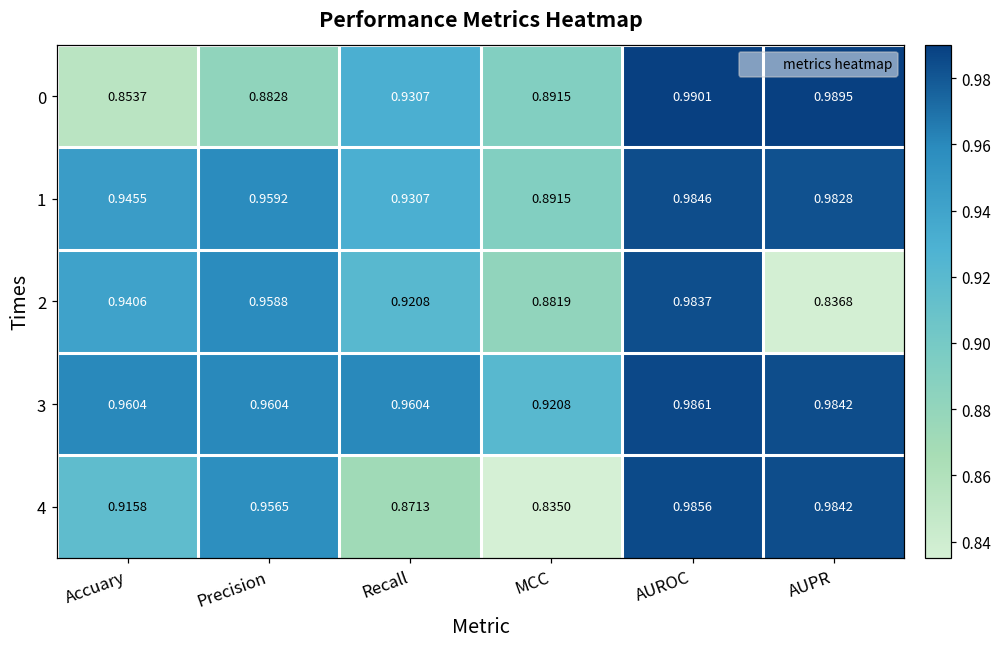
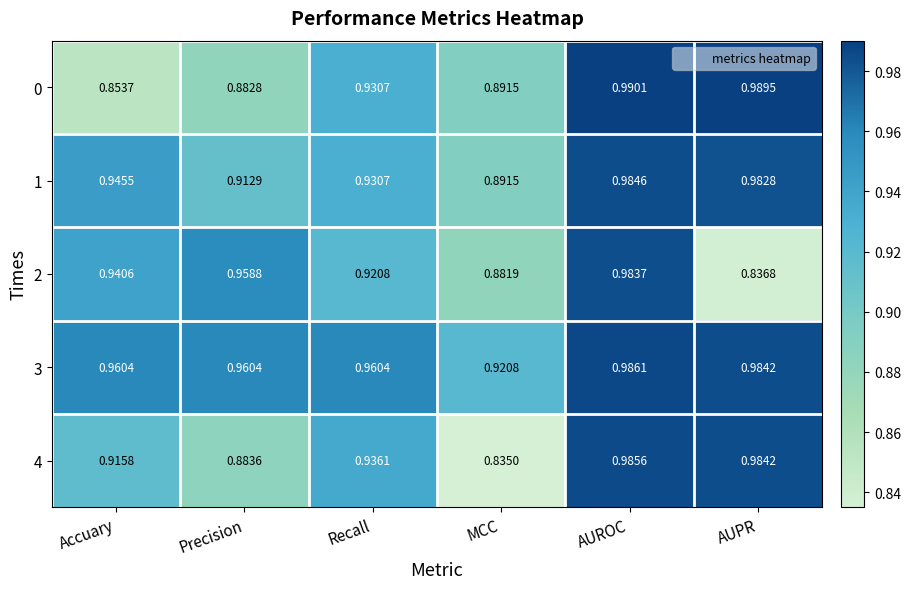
  {
    "0": {
      "Accuary": 0.8537,
      "Precision": 0.8828,
      "Recall": 0.9307,
      "MCC": 0.8915,
      "AUROC": 0.9901,
      "AUPR": 0.9895
    },
    "1": {
      "Accuary": 0.9455,
-     "Precision": 0.9592,
+     "Precision": 0.9129,
      "Recall": 0.9307,
      "MCC": 0.8915,
      "AUROC": 0.9846,
      "AUPR": 0.9828
    },
    "2": {
      "Accuary": 0.9406,
      "Precision": 0.9588,
      "Recall": 0.9208,
      "MCC": 0.8819,
      "AUROC": 0.9837,
      "AUPR": 0.8368
    },
    "3": {
      "Accuary": 0.9604,
      "Precision": 0.9604,
      "Recall": 0.9604,
      "MCC": 0.9208,
      "AUROC": 0.9861,
      "AUPR": 0.9842
    },
    "4": {
      "Accuary": 0.9158,
-     "Precision": 0.9565,
-     "Recall": 0.8713,
+     "Precision": 0.8836,
+     "Recall": 0.9361,
      "MCC": 0.8350,
      "AUROC": 0.9856,
      "AUPR": 0.9842
    }
  }
